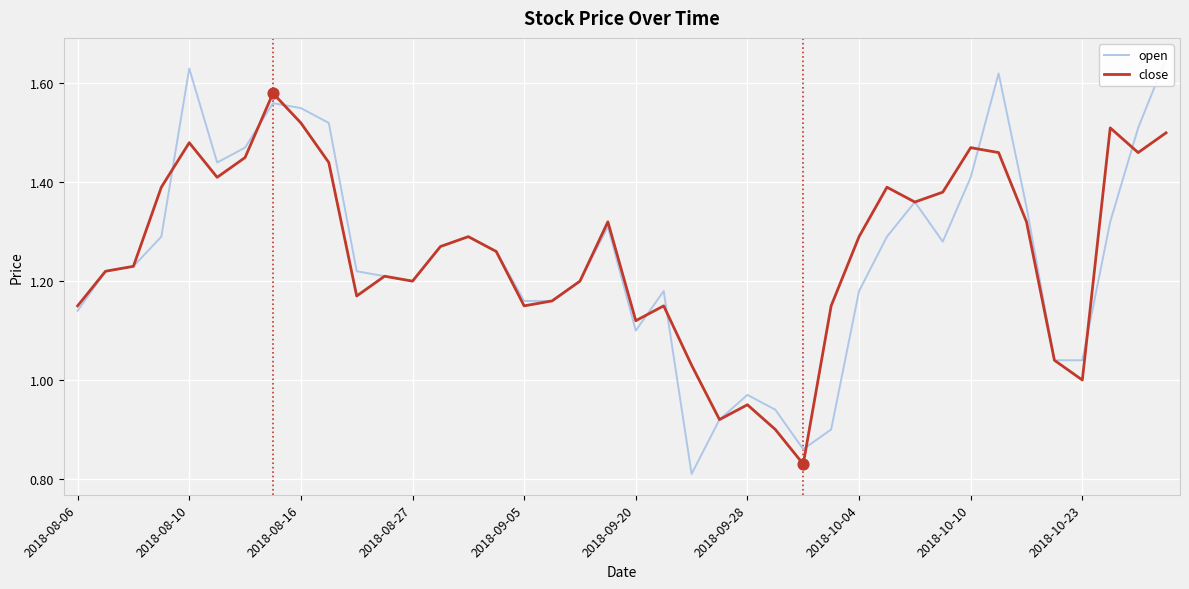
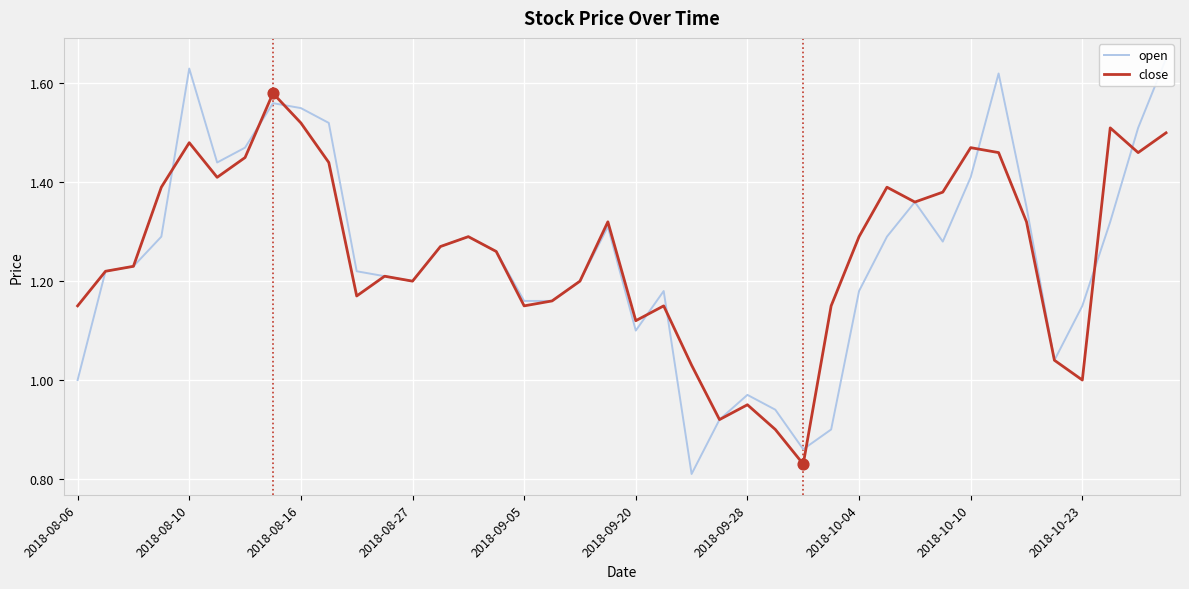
  {
    "open": {
-     "2018-08-06": 1.14,
+     "2018-08-06": 1.00,
      "2018-08-10": 1.63,
      "2018-08-16": 1.55,
      "2018-09-05": 1.16,
      "2018-09-20": 1.10,
      "2018-09-28": 0.97,
      "2018-10-04": 1.18,
      "2018-10-10": 1.41,
-     "2018-10-23": 1.04
+     "2018-10-23": 1.15
    }
  }
